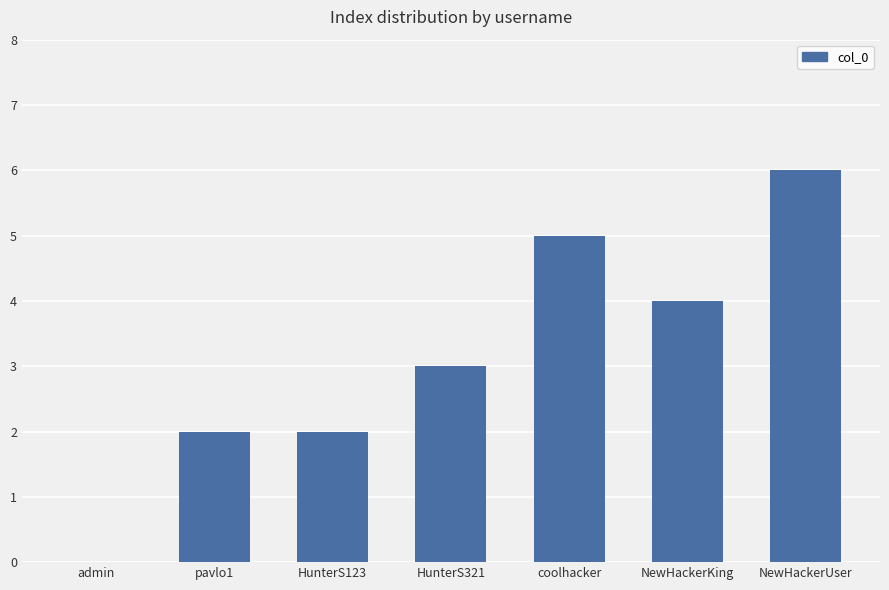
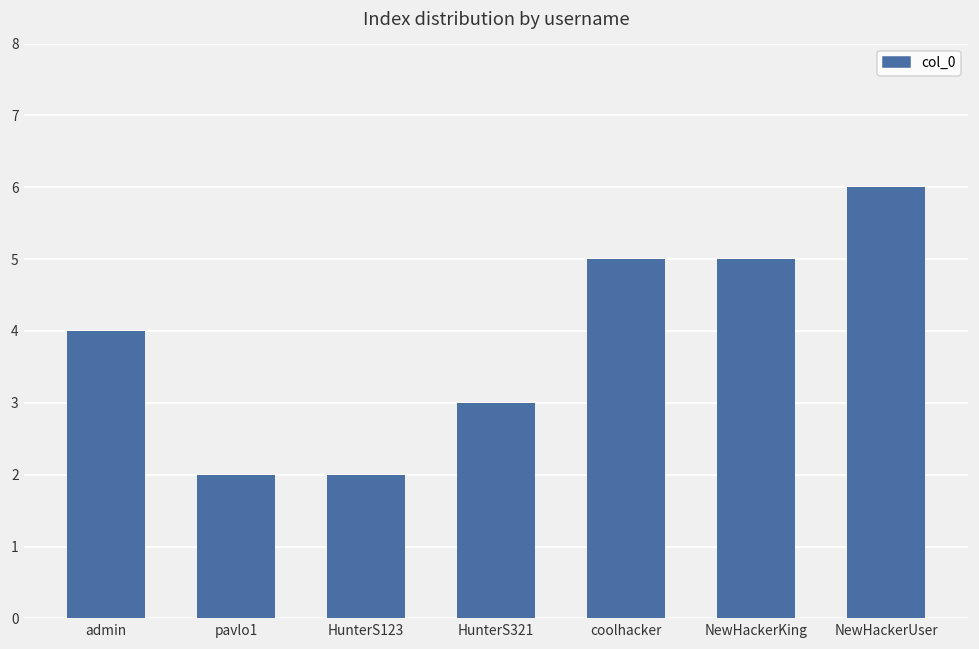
  {
-   "admin": 0,
+   "admin": 4,
    "pavlo1": 2,
    "HunterS123": 2,
    "HunterS321": 3,
    "coolhacker": 5,
-   "NewHackerKing": 4,
+   "NewHackerKing": 5,
    "NewHackerUser": 6
  }
